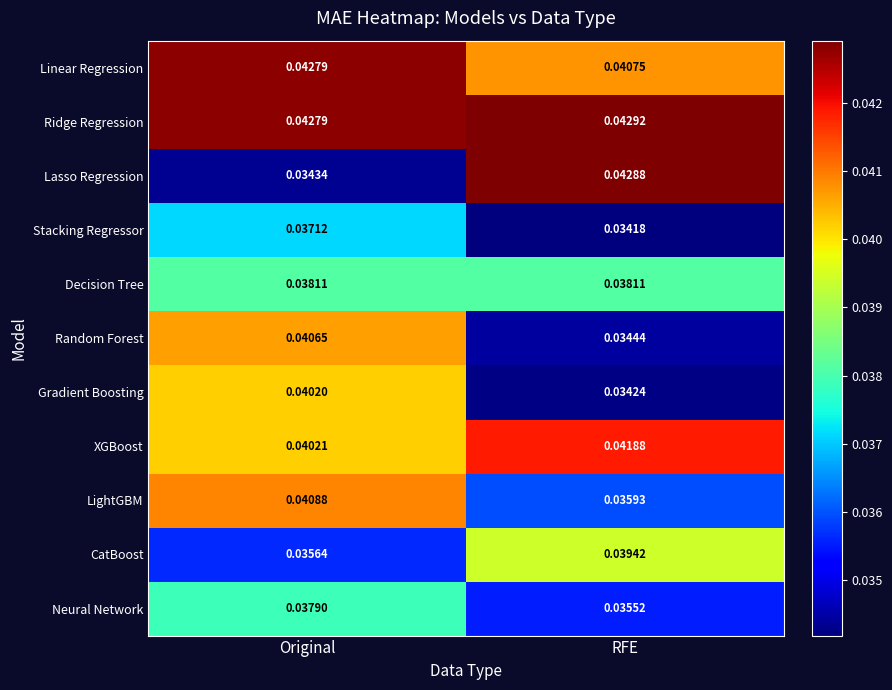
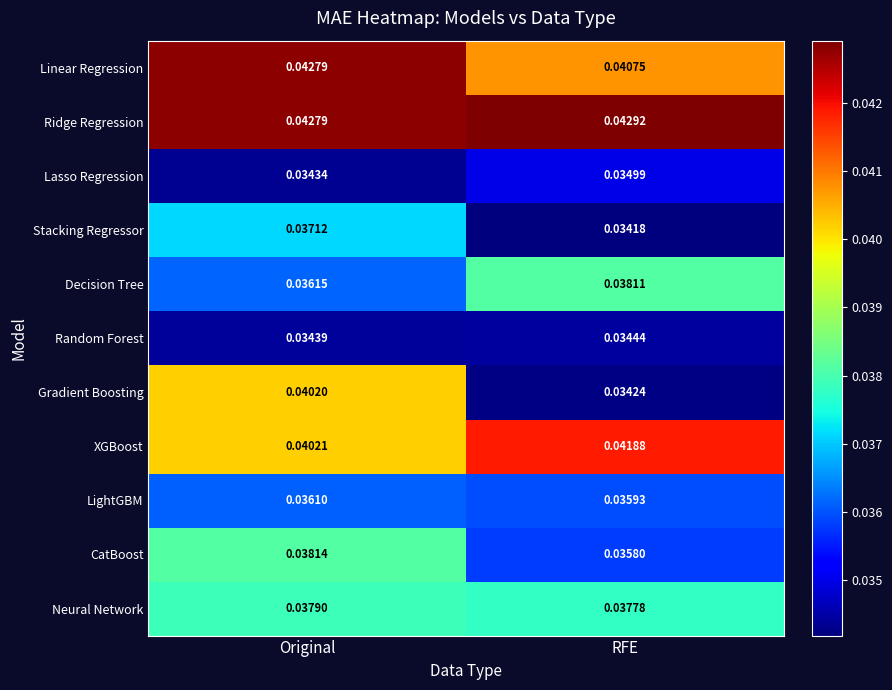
  {
    "Linear Regression": {
      "Original": 0.04279,
      "RFE": 0.04075
    },
    "Ridge Regression": {
      "Original": 0.04279,
      "RFE": 0.04292
    },
    "Lasso Regression": {
      "Original": 0.03434,
-     "RFE": 0.04288
+     "RFE": 0.03499
    },
    "Stacking Regressor": {
      "Original": 0.03712,
      "RFE": 0.03418
    },
    "Decision Tree": {
-     "Original": 0.03811,
+     "Original": 0.03615,
      "RFE": 0.03811
    },
    "Random Forest": {
-     "Original": 0.04065,
+     "Original": 0.03439,
      "RFE": 0.03444
    },
    "Gradient Boosting": {
      "Original": 0.04020,
      "RFE": 0.03424
    },
    "XGBoost": {
      "Original": 0.04021,
      "RFE": 0.04188
    },
    "LightGBM": {
-     "Original": 0.04088,
+     "Original": 0.03610,
      "RFE": 0.03593
    },
    "CatBoost": {
-     "Original": 0.03564,
-     "RFE": 0.03942
+     "Original": 0.03814,
+     "RFE": 0.03580
    },
    "Neural Network": {
      "Original": 0.03790,
-     "RFE": 0.03552
+     "RFE": 0.03778
    }
  }
